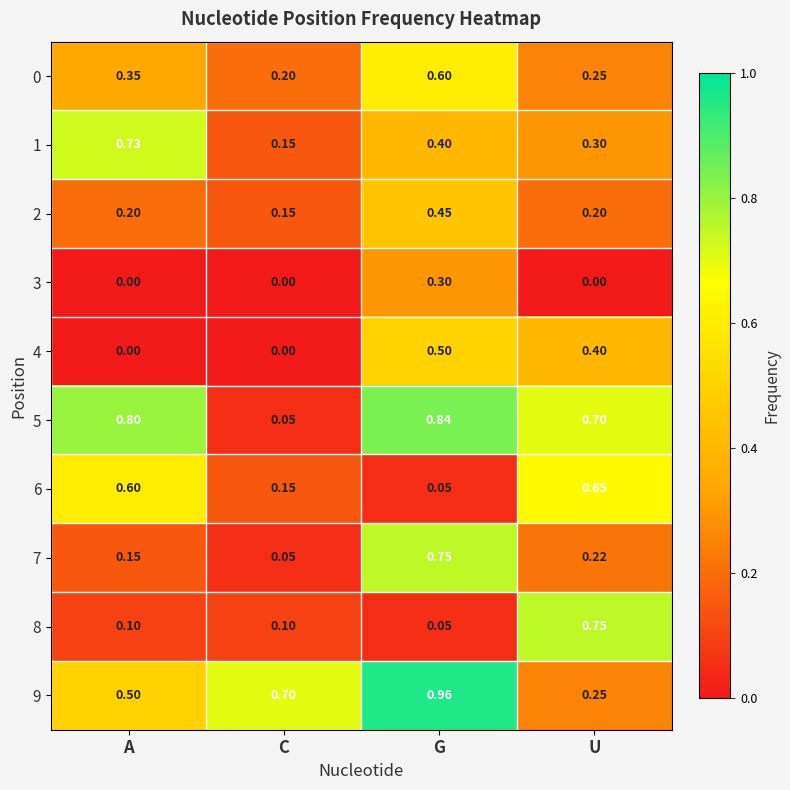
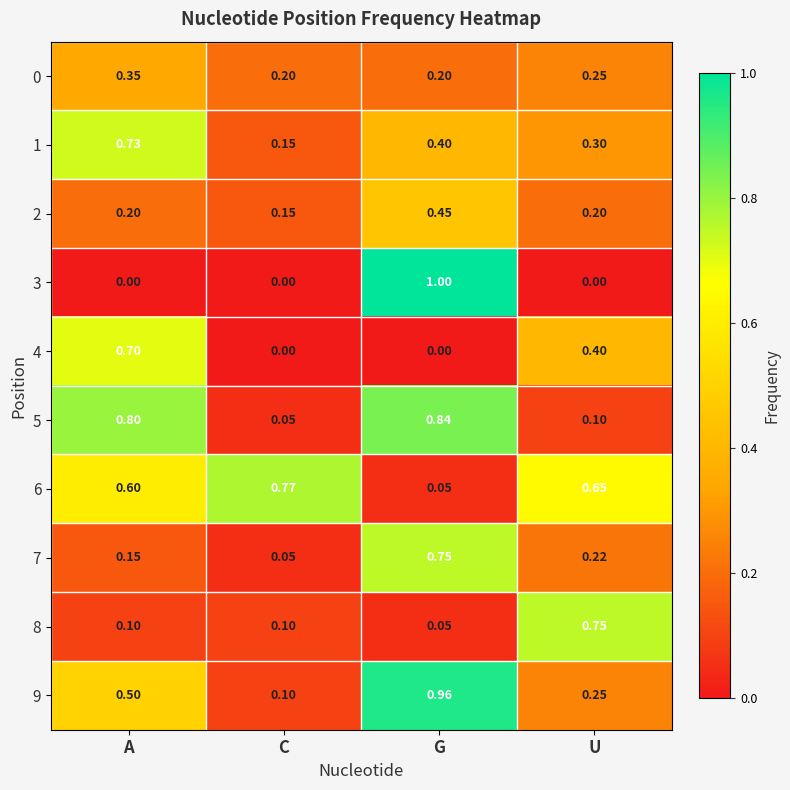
  {
    "0": {
      "A": 0.35,
      "C": 0.20,
-     "G": 0.60,
+     "G": 0.20,
      "U": 0.25
    },
    "1": {
      "A": 0.73,
      "C": 0.15,
      "G": 0.40,
      "U": 0.30
    },
    "2": {
      "A": 0.20,
      "C": 0.15,
      "G": 0.45,
      "U": 0.20
    },
    "3": {
      "A": 0.00,
      "C": 0.00,
-     "G": 0.30,
+     "G": 1.00,
      "U": 0.00
    },
    "4": {
-     "A": 0.00,
+     "A": 0.70,
      "C": 0.00,
-     "G": 0.50,
+     "G": 0.00,
      "U": 0.40
    },
    "5": {
      "A": 0.80,
      "C": 0.05,
      "G": 0.84,
-     "U": 0.70
+     "U": 0.10
    },
    "6": {
      "A": 0.60,
-     "C": 0.15,
+     "C": 0.77,
      "G": 0.05,
      "U": 0.65
    },
    "7": {
      "A": 0.15,
      "C": 0.05,
      "G": 0.75,
      "U": 0.22
    },
    "8": {
      "A": 0.10,
      "C": 0.10,
      "G": 0.05,
      "U": 0.75
    },
    "9": {
      "A": 0.50,
-     "C": 0.70,
+     "C": 0.10,
      "G": 0.96,
      "U": 0.25
    }
  }
